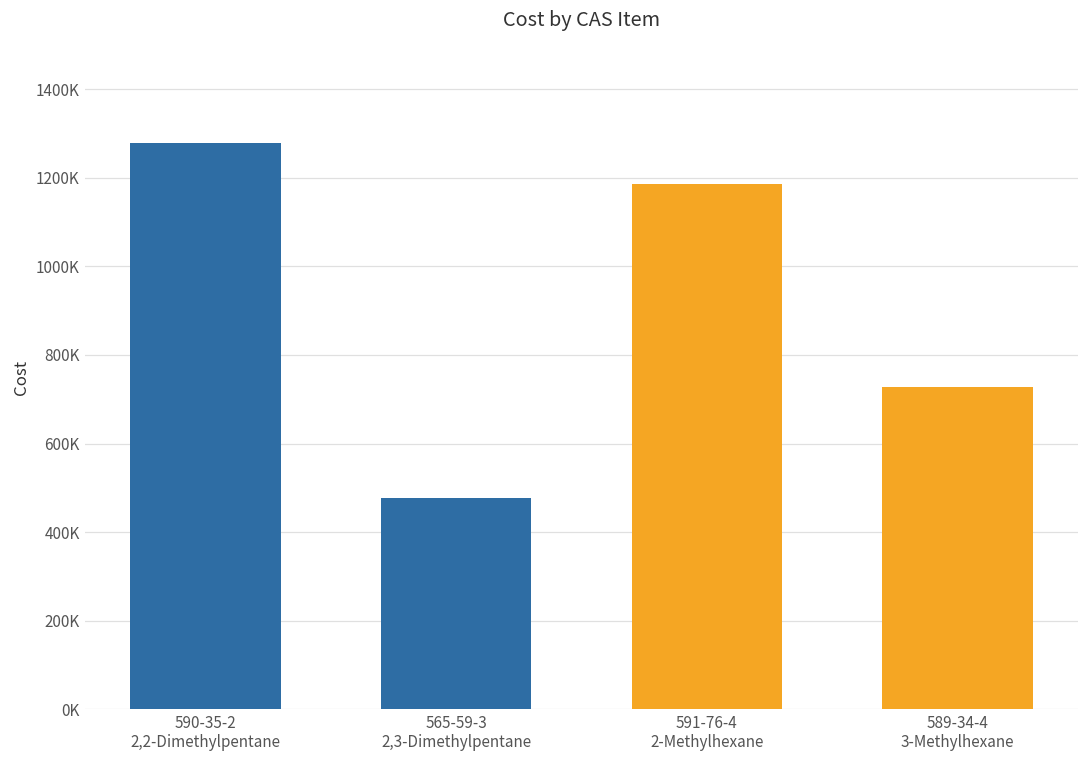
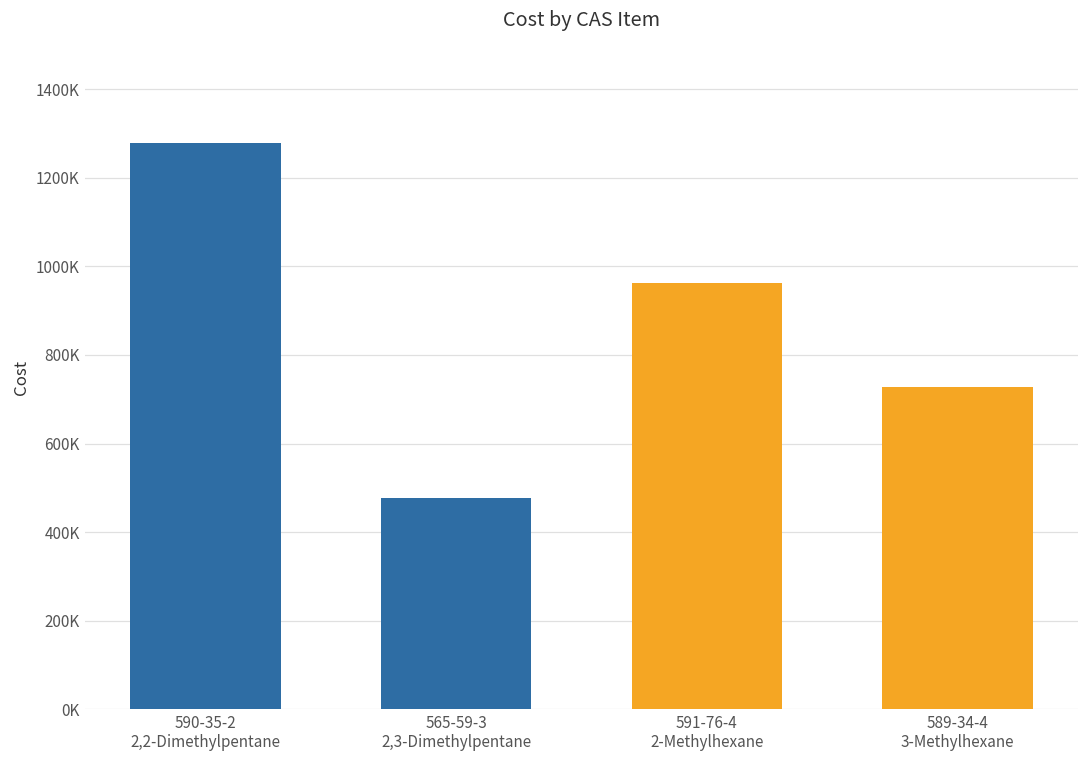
  {
    "590-35-2 2,2-Dimethylpentane": 1280000,
    "565-59-3 2,3-Dimethylpentane": 480000,
-   "591-76-4 2-Methylhexane": 1190000,
+   "591-76-4 2-Methylhexane": 960000,
    "589-34-4 3-Methylhexane": 730000
  }
